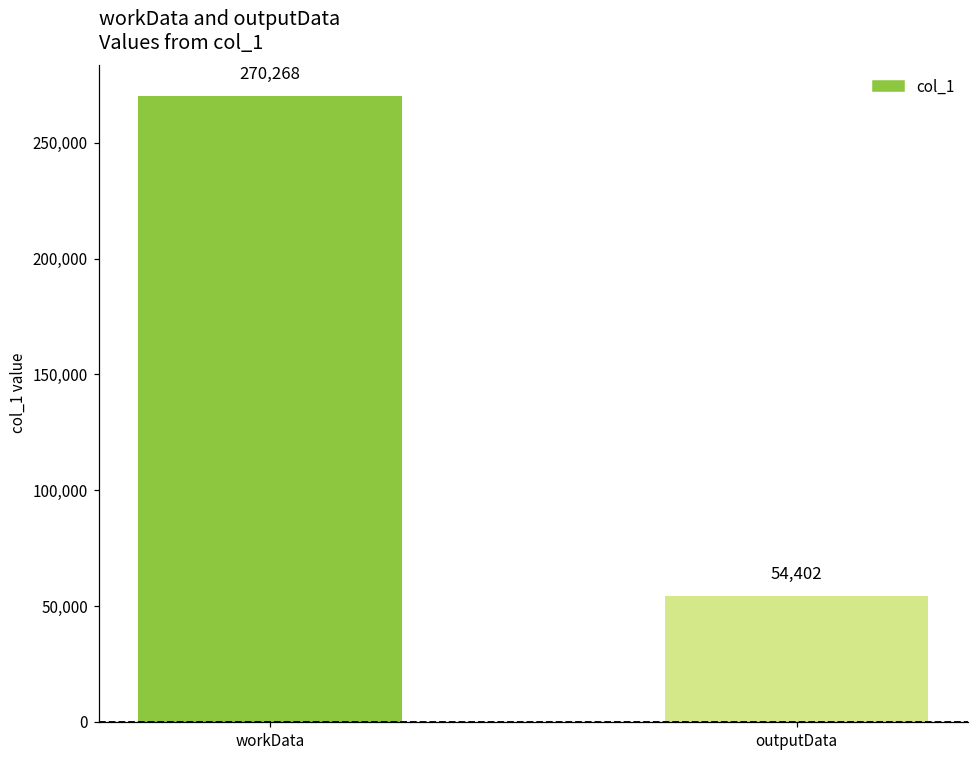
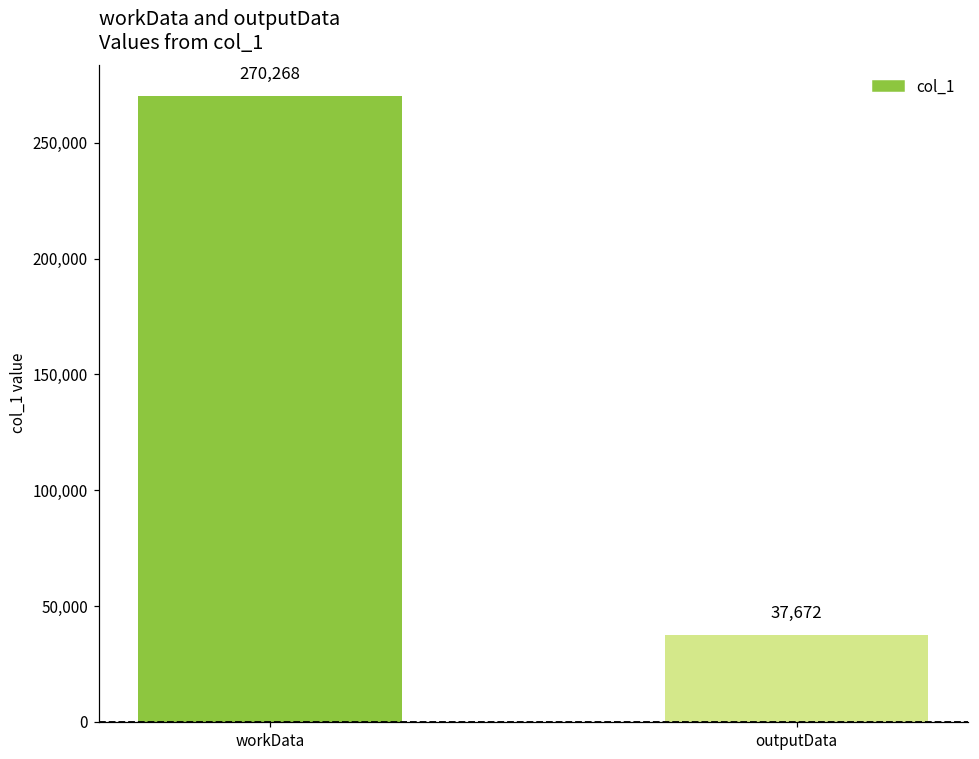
  {
    "workData": "270,268",
-   "outputData": "54,402"
+   "outputData": "37,672"
  }
